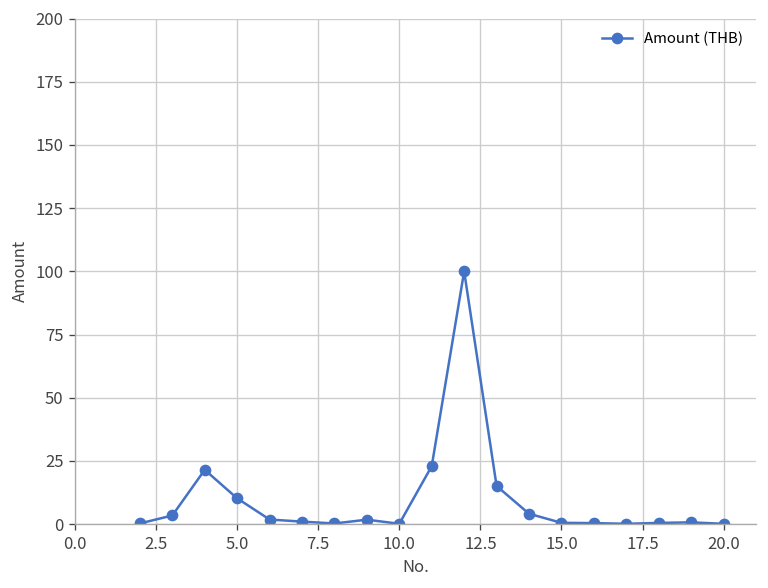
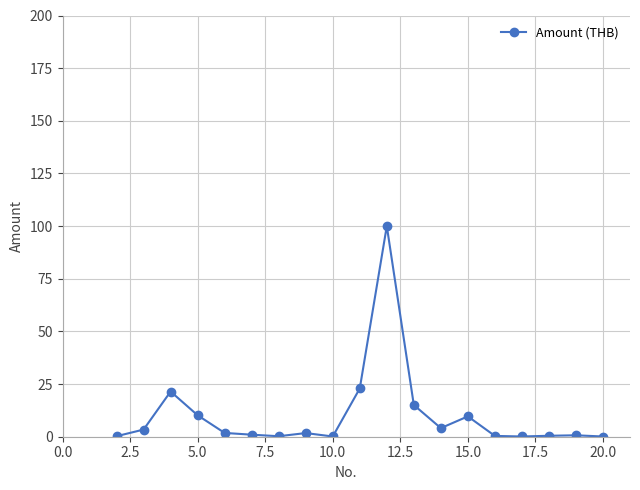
  {
    "5.0": 10,
    "10.0": 0,
-   "15.0": 0,
+   "15.0": 10,
    "20.0": 0
  }
